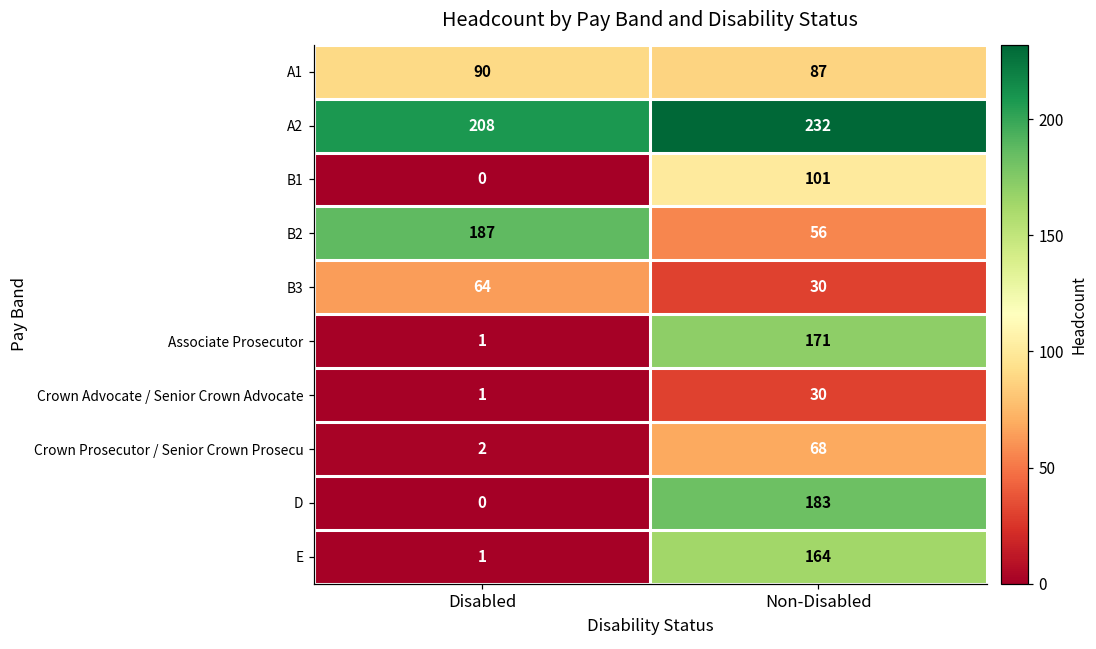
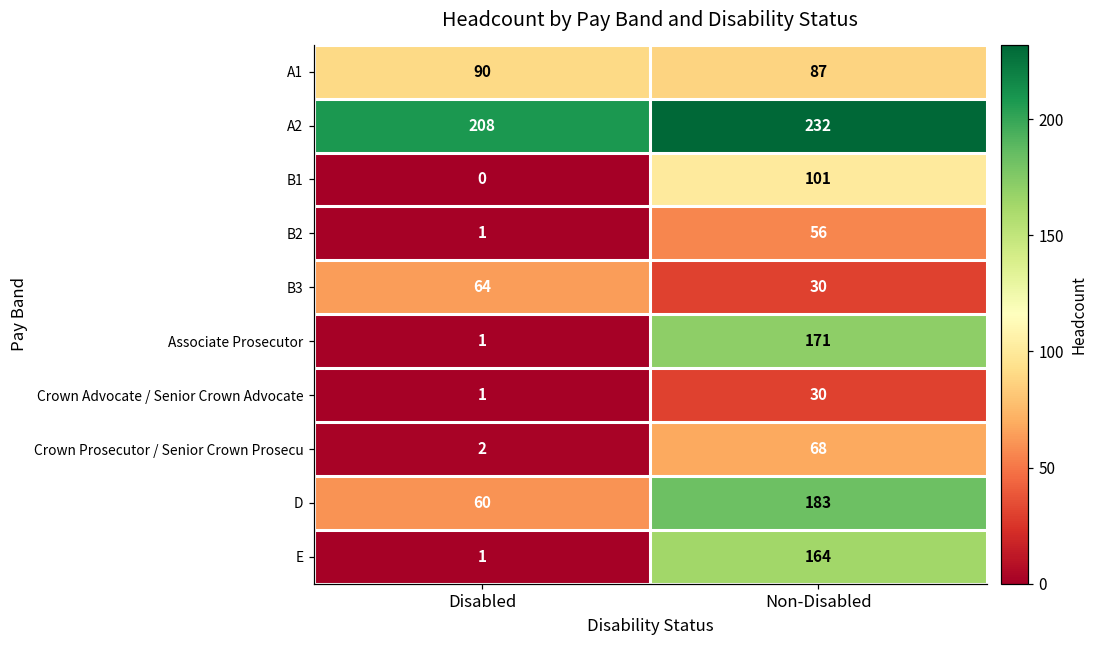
  {
    "A1": {
      "Disabled": 90,
      "Non-Disabled": 87
    },
    "A2": {
      "Disabled": 208,
      "Non-Disabled": 232
    },
    "B1": {
      "Disabled": 0,
      "Non-Disabled": 101
    },
    "B2": {
-     "Disabled": 187,
+     "Disabled": 1,
      "Non-Disabled": 56
    },
    "B3": {
      "Disabled": 64,
      "Non-Disabled": 30
    },
    "Associate Prosecutor": {
      "Disabled": 1,
      "Non-Disabled": 171
    },
    "Crown Advocate / Senior Crown Advocate": {
      "Disabled": 1,
      "Non-Disabled": 30
    },
    "Crown Prosecutor / Senior Crown Prosecu": {
      "Disabled": 2,
      "Non-Disabled": 68
    },
    "D": {
-     "Disabled": 0,
+     "Disabled": 60,
      "Non-Disabled": 183
    },
    "E": {
      "Disabled": 1,
      "Non-Disabled": 164
    }
  }
